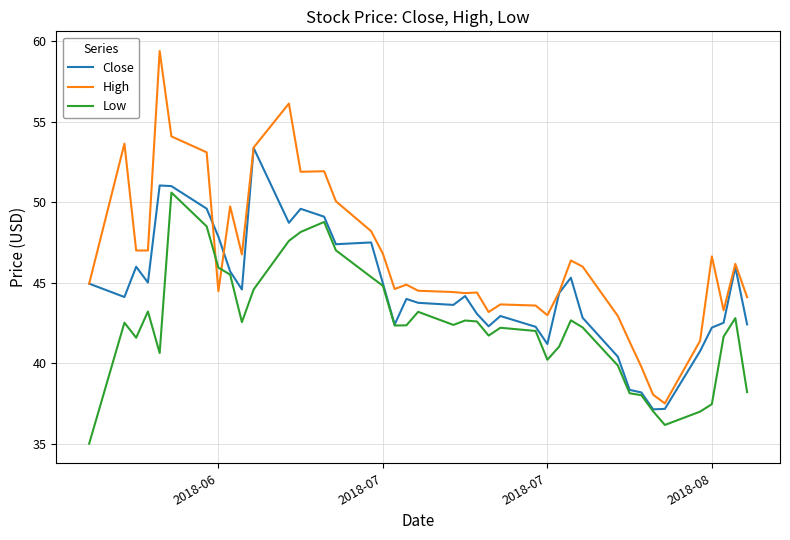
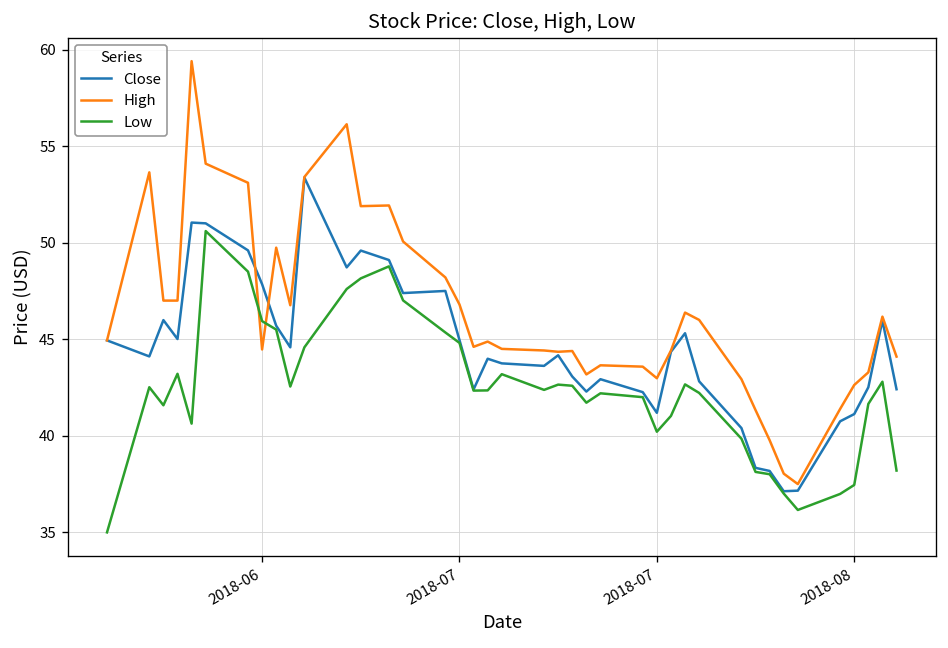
  {
    "Close": {
      "2018-06": 47.8,
-     "2018-08": 42.2
+     "2018-08": 41.1
    },
    "High": {
      "2018-06": 44.5,
-     "2018-08": 46.6
+     "2018-08": 42.6
    },
    "Low": {
      "2018-06": 45.9,
      "2018-08": 37.5
    }
  }
